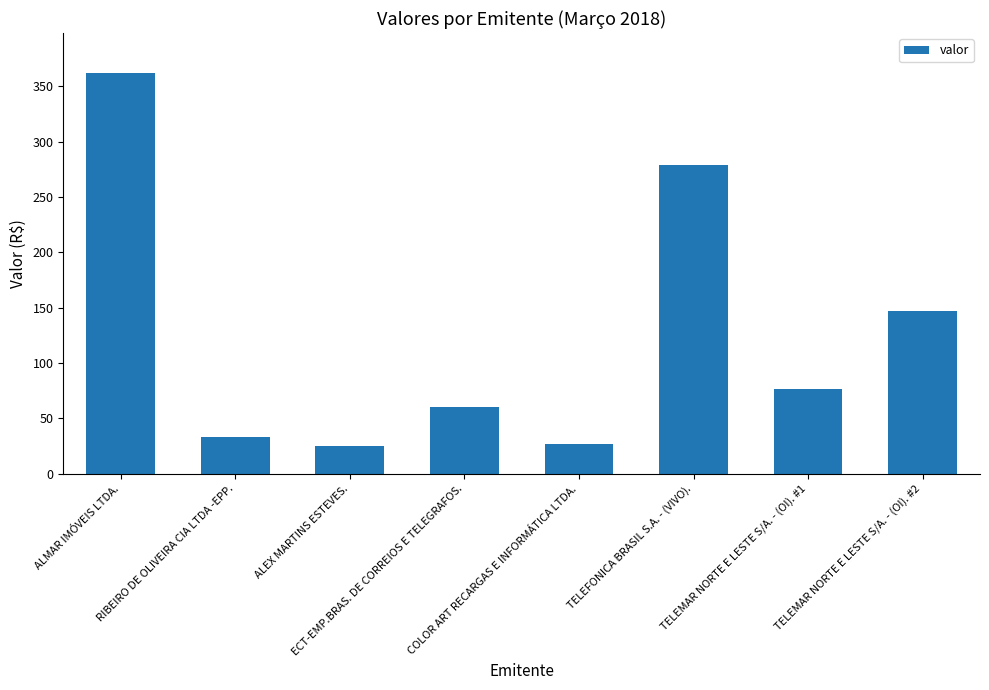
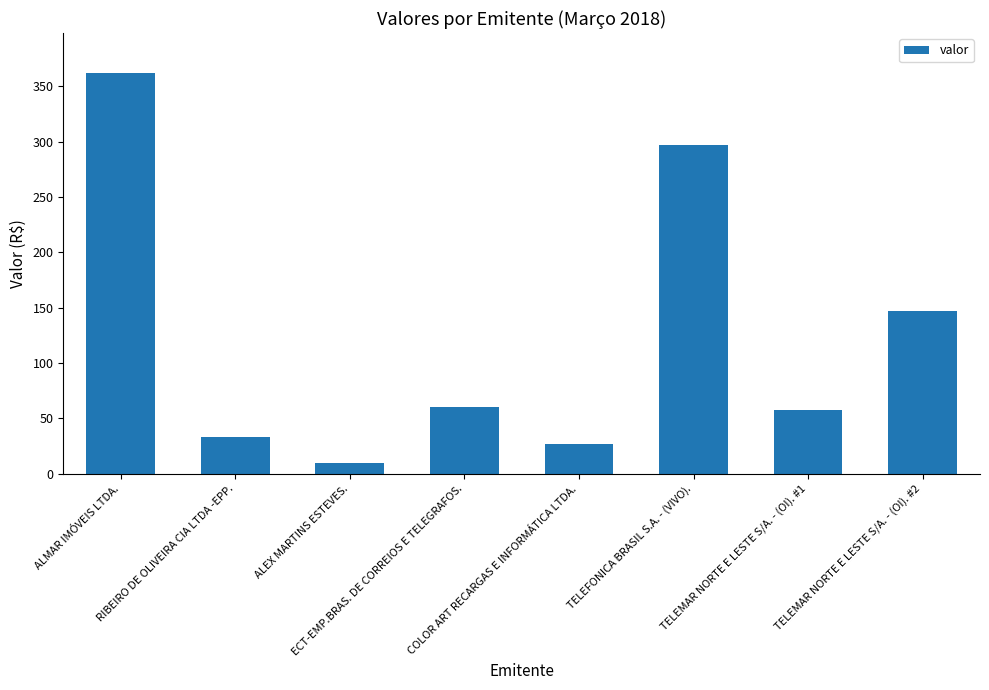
  {
    "ALMAR IMÓVEIS LTDA.": 362,
    "RIBEIRO DE OLIVEIRA CIA LTDA -EPP.": 34,
-   "ALEX MARTINS ESTEVES.": 25,
+   "ALEX MARTINS ESTEVES.": 9,
    "ECT-EMP.BRAS. DE CORREIOS E TELEGRAFOS.": 60,
    "COLOR ART RECARGAS E INFORMÁTICA LTDA.": 27,
-   "TELEFONICA BRASIL S.A. - (VIVO).": 279,
-   "TELEMAR NORTE E LESTE S/A. - (OI). #1": 76,
+   "TELEFONICA BRASIL S.A. - (VIVO).": 297,
+   "TELEMAR NORTE E LESTE S/A. - (OI). #1": 57,
    "TELEMAR NORTE E LESTE S/A. - (OI). #2": 147
  }
